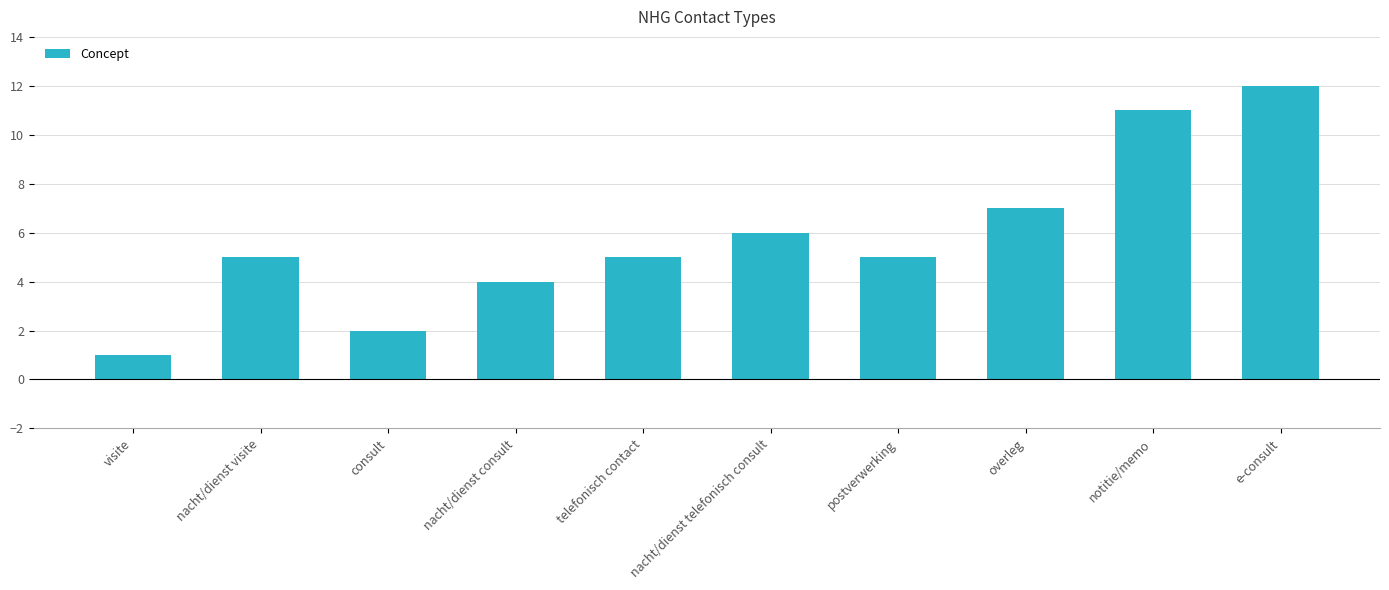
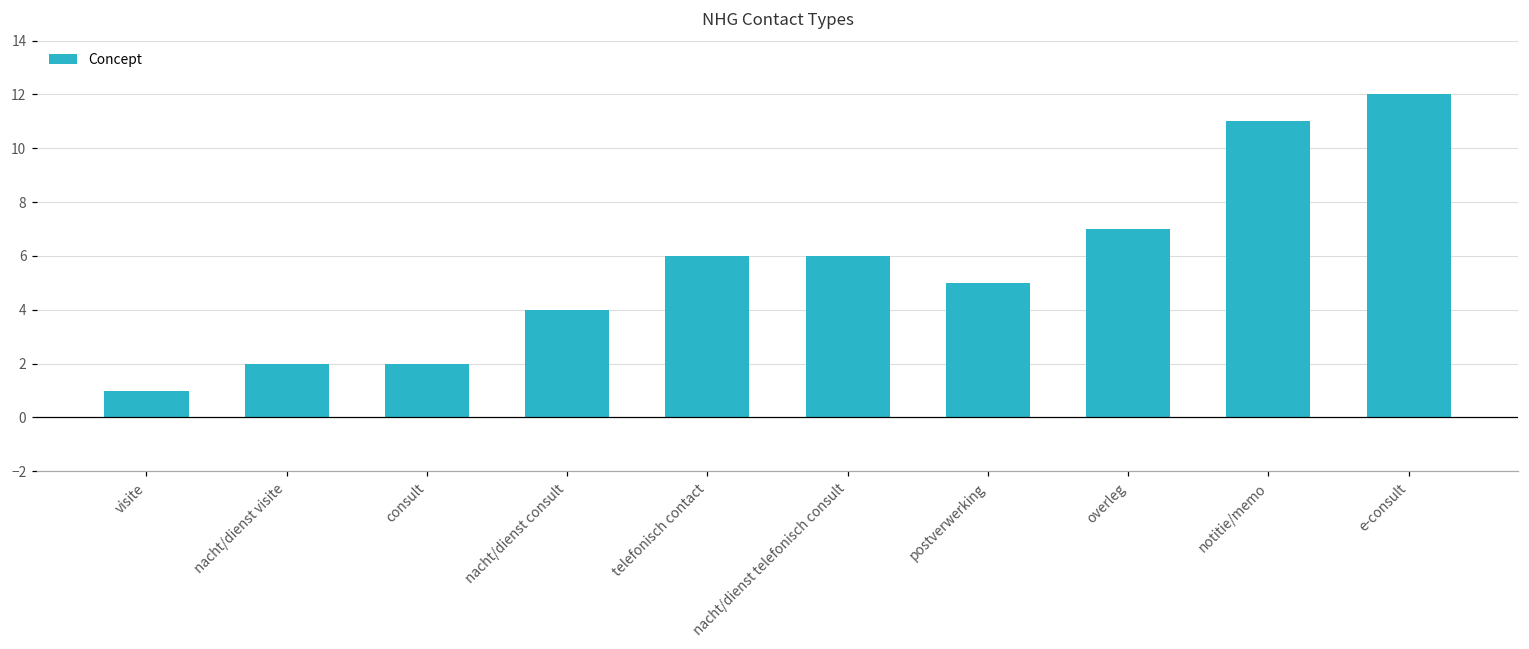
  {
    "visite": 1,
-   "nacht/dienst visite": 5,
+   "nacht/dienst visite": 2,
    "consult": 2,
    "nacht/dienst consult": 4,
-   "telefonisch contact": 5,
+   "telefonisch contact": 6,
    "nacht/dienst telefonisch consult": 6,
    "postverwerking": 5,
    "overleg": 7,
    "notitie/memo": 11,
    "e-consult": 12
  }
